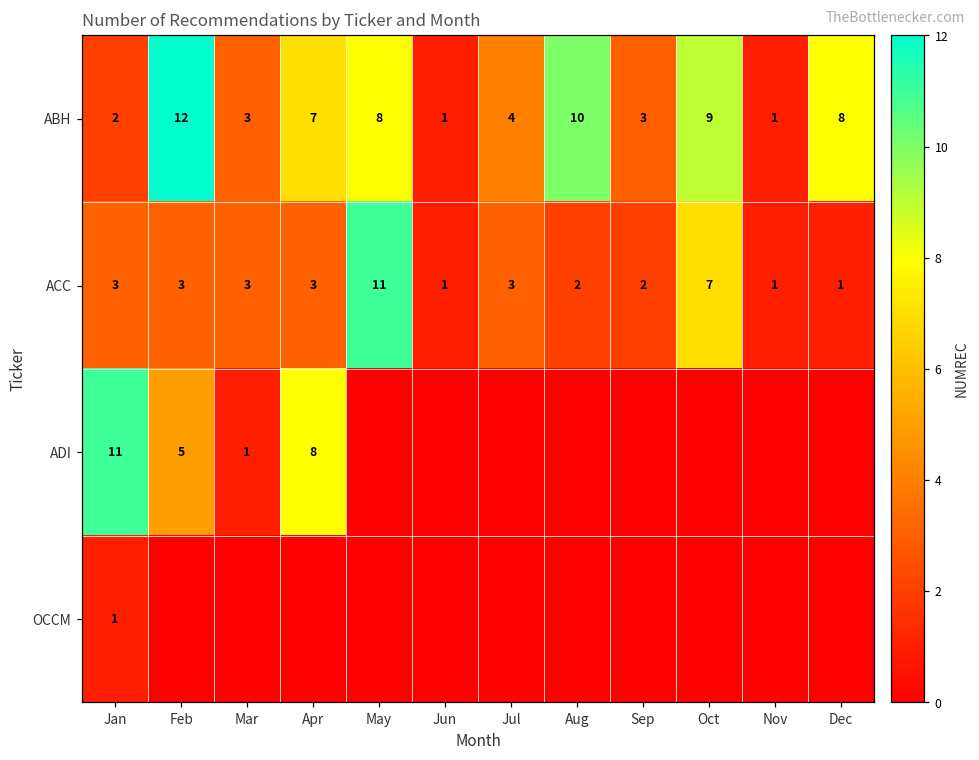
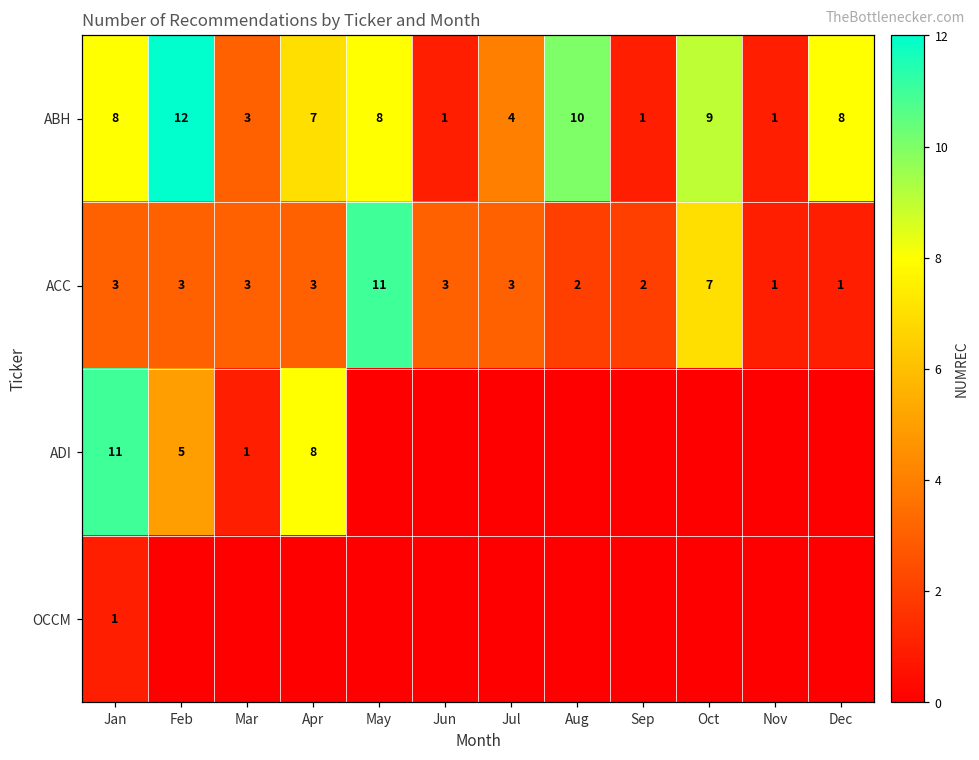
  {
    "ABH": {
-     "Jan": 2,
+     "Jan": 8,
      "Feb": 12,
      "Mar": 3,
      "Apr": 7,
      "May": 8,
      "Jun": 1,
      "Jul": 4,
      "Aug": 10,
-     "Sep": 3,
+     "Sep": 1,
      "Oct": 9,
      "Nov": 1,
      "Dec": 8
    },
    "ACC": {
      "Jan": 3,
      "Feb": 3,
      "Mar": 3,
      "Apr": 3,
      "May": 11,
-     "Jun": 1,
+     "Jun": 3,
      "Jul": 3,
      "Aug": 2,
      "Sep": 2,
      "Oct": 7,
      "Nov": 1,
      "Dec": 1
    },
    "ADI": {
      "Jan": 11,
      "Feb": 5,
      "Mar": 1,
      "Apr": 8
    },
    "OCCM": {
      "Jan": 1
    }
  }
